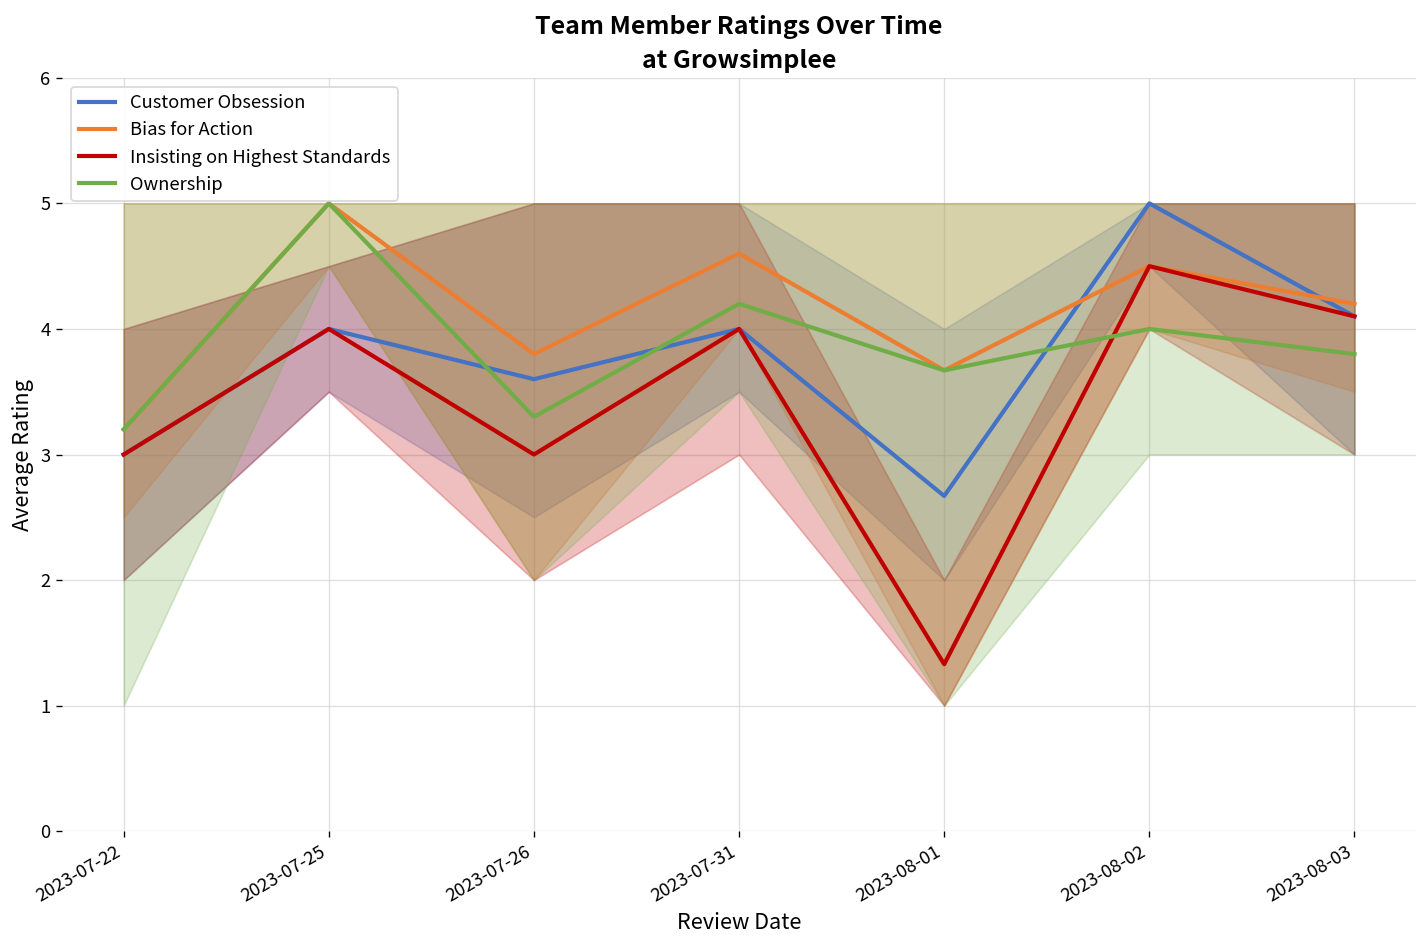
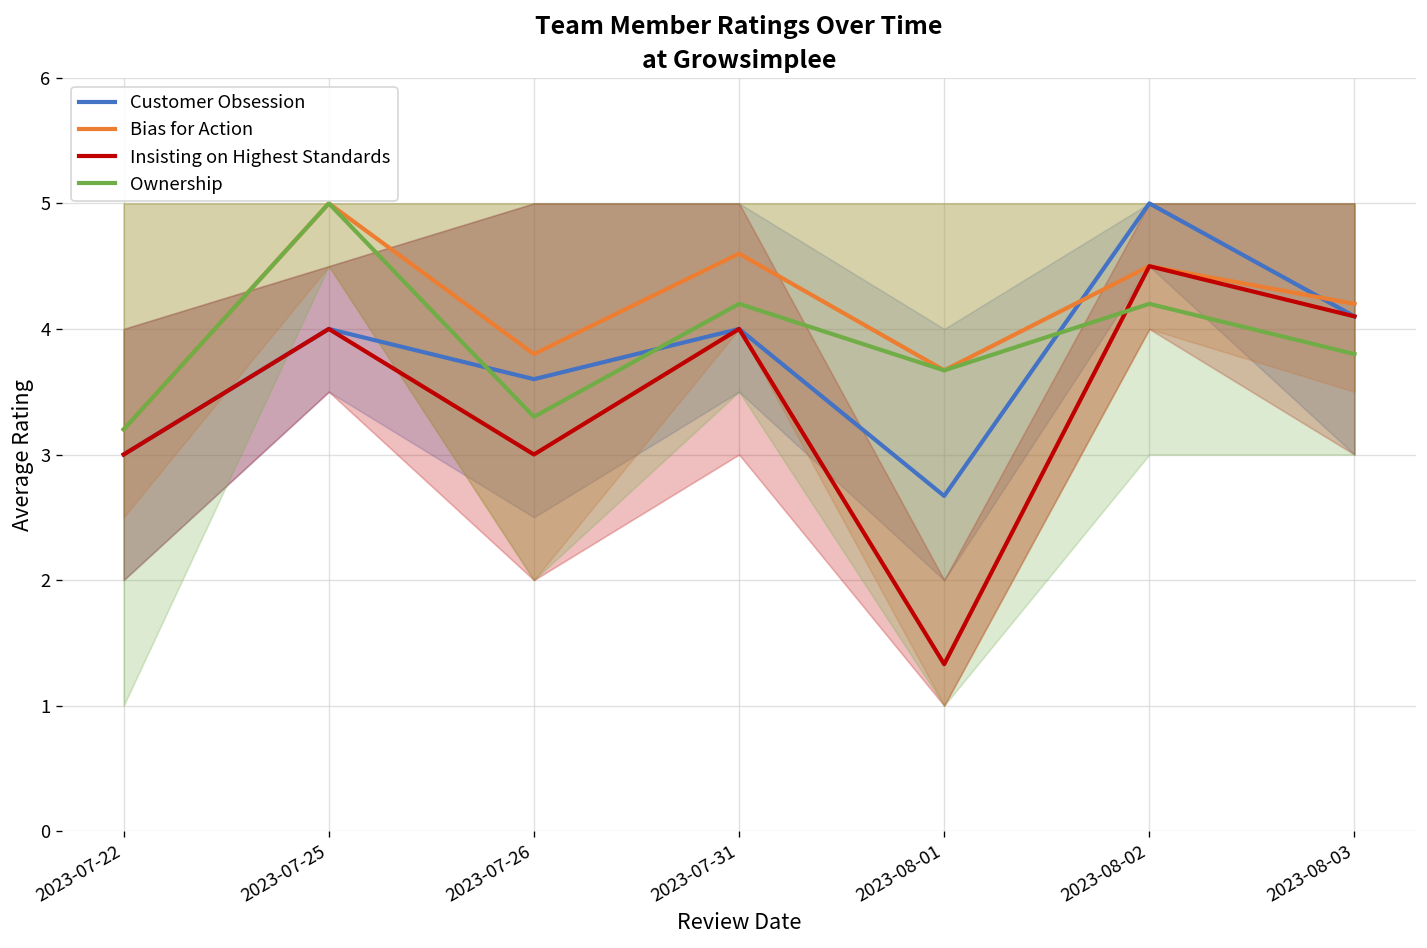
  {
    "Ownership": {
      "2023-07-26": 3.3,
      "2023-07-31": 4.2,
-     "2023-08-02": 4.0,
+     "2023-08-02": 4.2,
      "2023-08-03": 3.8
    }
  }
